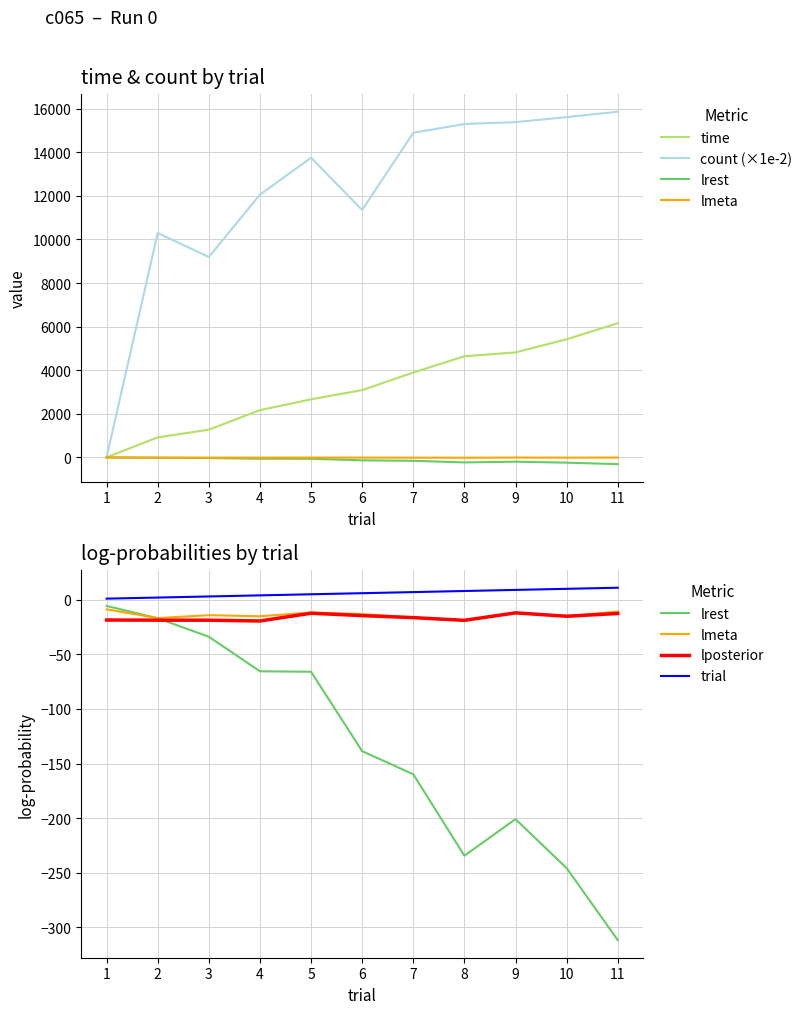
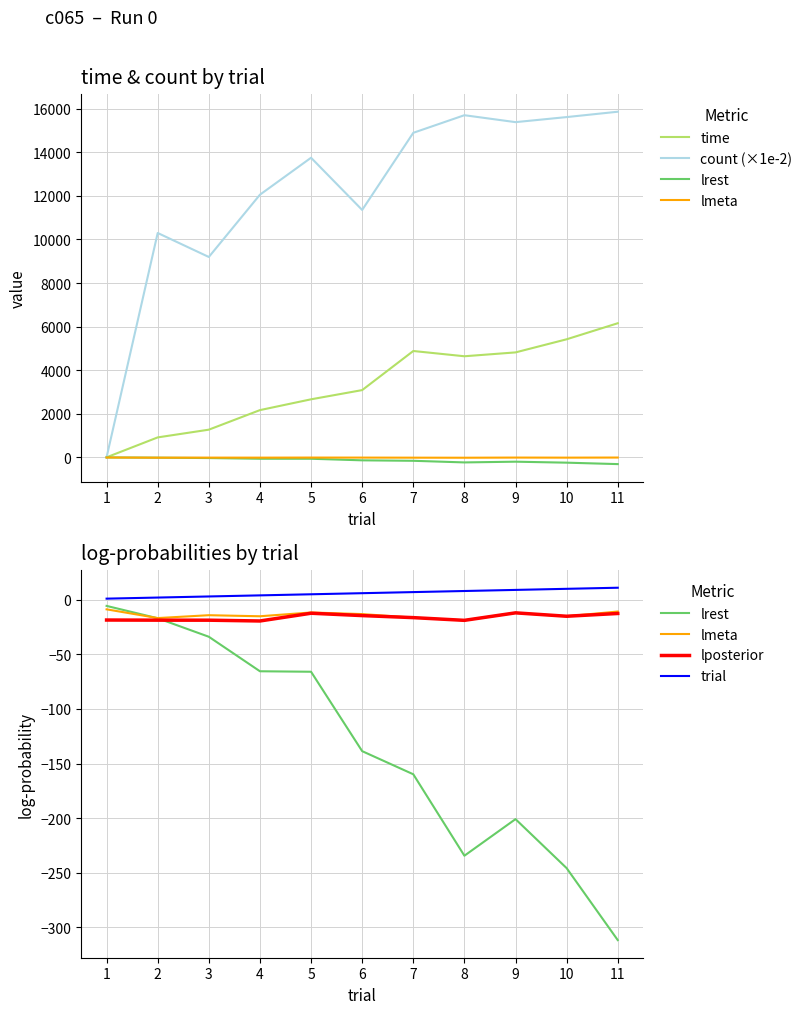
  {
    "time & count by trial": {
      "time": {
        "2": 900,
        "3": 1300,
        "4": 2200,
        "5": 2700,
        "6": 3100,
-       "7": 3900,
+       "7": 4900,
        "8": 4600,
        "9": 4800,
        "10": 5400,
        "11": 6200
      },
      "count (×1e-2)": {
        "2": 10300,
        "3": 9200,
        "4": 12100,
        "5": 13800,
        "6": 11400,
        "7": 14900,
-       "8": 15300,
+       "8": 15700,
        "9": 15400,
        "10": 15600,
        "11": 15900
      },
      "lrest": {
        "6": -100,
        "7": -200,
        "8": -200,
        "9": -200,
        "10": -200,
        "11": -300
      },
      "lmeta": {
        "6": 0,
        "7": 0,
        "8": 0,
        "9": 0,
        "10": 0,
        "11": 0
      }
    },
    "log-probabilities by trial": {
      "lrest": {
        "1": -6,
        "3": -34,
        "4": -66,
        "5": -66,
        "6": -139,
        "7": -160,
        "8": -234,
        "9": -201,
        "10": -246,
        "11": -312
      },
      "lmeta": {
        "1": -9,
        "3": -14,
        "4": -15
      },
      "lposterior": {
        "1": -19,
        "3": -19,
        "4": -19
      },
      "trial": {
        "1": 1,
        "2": 2,
        "3": 3,
        "4": 4,
        "5": 5,
        "6": 6,
        "7": 7,
        "8": 8,
        "9": 9,
        "10": 10,
        "11": 11
      }
    }
  }
